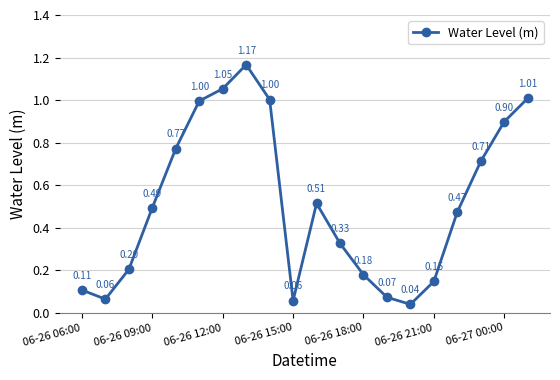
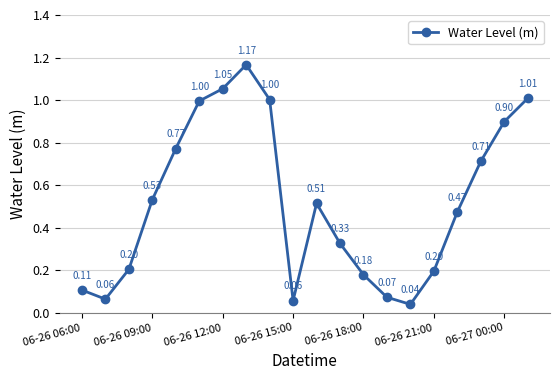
  {
    "06-26 06:00": 0.11,
-   "06-26 09:00": 0.49,
+   "06-26 09:00": 0.53,
    "06-26 12:00": 1.05,
    "06-26 15:00": 0.06,
    "06-26 18:00": 0.18,
-   "06-26 21:00": 0.15,
+   "06-26 21:00": 0.20,
    "06-27 00:00": 0.90
  }
